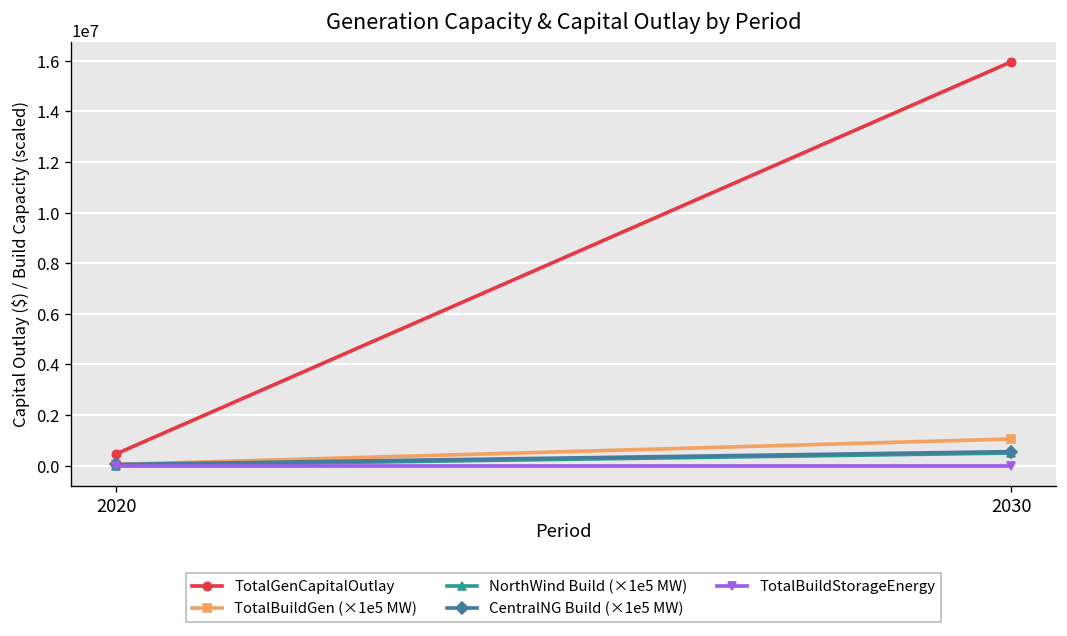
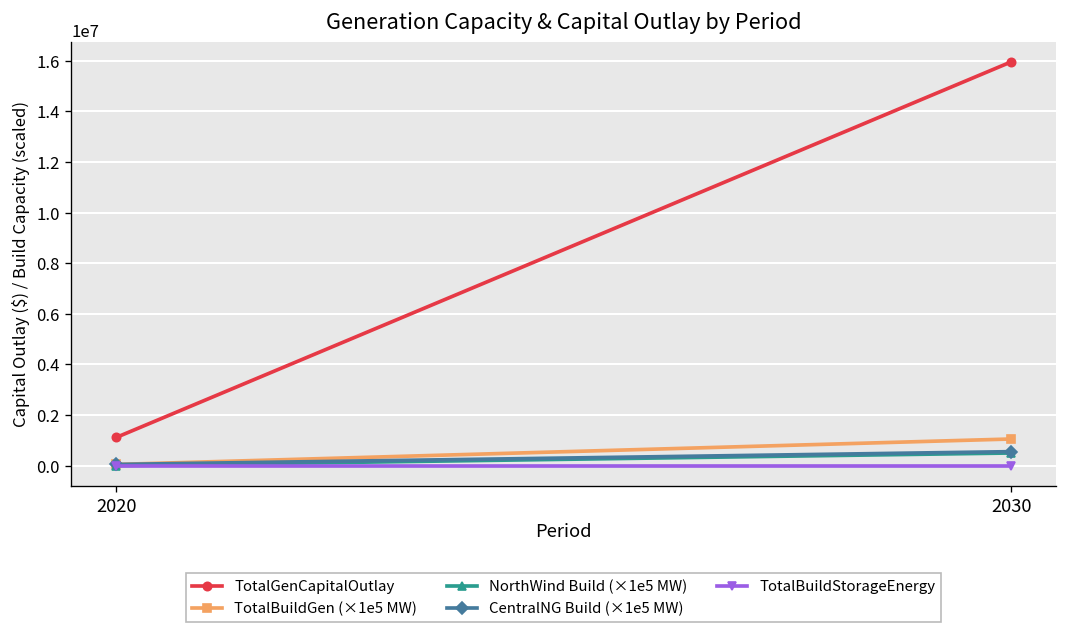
  {
    "TotalGenCapitalOutlay": {
-     "2020": 500000,
+     "2020": 1100000,
      "2030": 16000000
    },
    "TotalBuildGen (×1e5 MW)": {
      "2030": 1100000
    },
    "TotalBuildStorageEnergy": {
      "2030": 0
    }
  }
